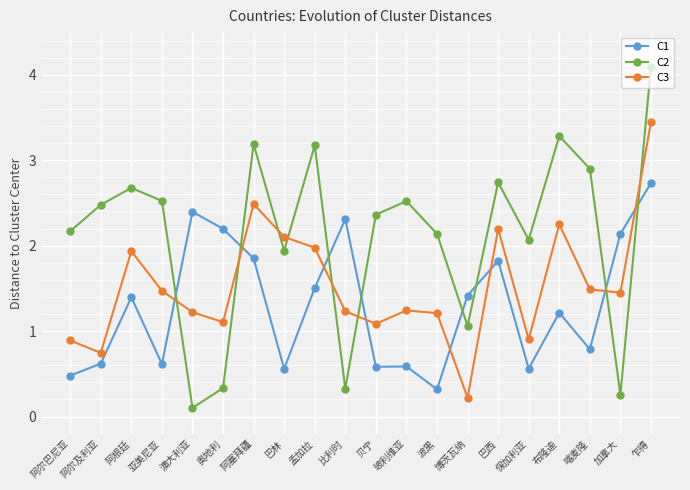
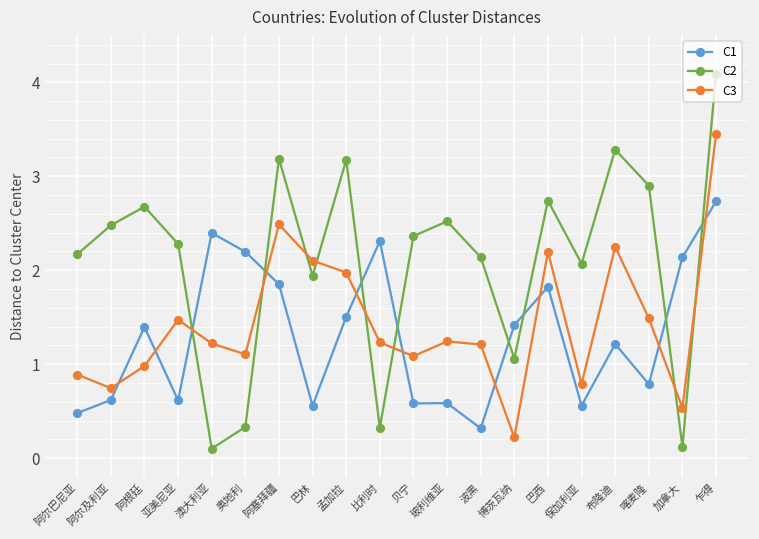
  {
    "C1": {
      "阿尔巴尼亚": 0.5,
      "阿尔及利亚": 0.6,
      "阿根廷": 1.4,
      "亚美尼亚": 0.6,
      "澳大利亚": 2.4,
      "奥地利": 2.2,
      "阿塞拜疆": 1.9,
      "巴林": 0.6,
      "孟加拉": 1.5,
      "比利时": 2.3,
      "贝宁": 0.6,
      "玻利维亚": 0.6,
      "波黑": 0.3,
      "博茨瓦纳": 1.4,
      "巴西": 1.8,
      "保加利亚": 0.6,
      "布隆迪": 1.2,
      "喀麦隆": 0.8,
      "加拿大": 2.1,
      "乍得": 2.7
    },
    "C2": {
      "阿尔巴尼亚": 2.2,
      "阿尔及利亚": 2.5,
      "阿根廷": 2.7,
-     "亚美尼亚": 2.5,
+     "亚美尼亚": 2.3,
      "澳大利亚": 0.1,
      "奥地利": 0.3,
      "阿塞拜疆": 3.2,
      "巴林": 1.9,
      "孟加拉": 3.2,
      "比利时": 0.3,
      "贝宁": 2.4,
      "玻利维亚": 2.5,
      "波黑": 2.1,
      "博茨瓦纳": 1.1,
      "巴西": 2.7,
      "保加利亚": 2.1,
      "布隆迪": 3.3,
      "喀麦隆": 2.9,
-     "加拿大": 0.3
+     "加拿大": 0.1
    },
    "C3": {
      "阿尔巴尼亚": 0.9,
      "阿尔及利亚": 0.7,
-     "阿根廷": 1.9,
+     "阿根廷": 1.0,
      "亚美尼亚": 1.5,
      "澳大利亚": 1.2,
      "奥地利": 1.1,
      "阿塞拜疆": 2.5,
      "巴林": 2.1,
      "孟加拉": 2.0,
      "比利时": 1.2,
      "贝宁": 1.1,
      "玻利维亚": 1.2,
      "波黑": 1.2,
      "博茨瓦纳": 0.2,
      "巴西": 2.2,
-     "保加利亚": 0.9,
+     "保加利亚": 0.8,
      "布隆迪": 2.3,
      "喀麦隆": 1.5,
-     "加拿大": 1.4,
+     "加拿大": 0.5,
      "乍得": 3.4
    }
  }
